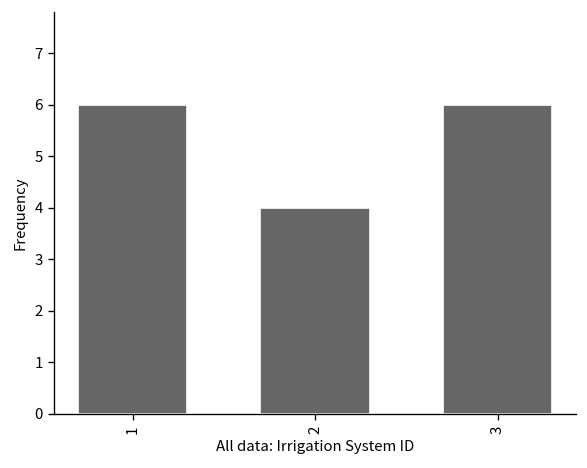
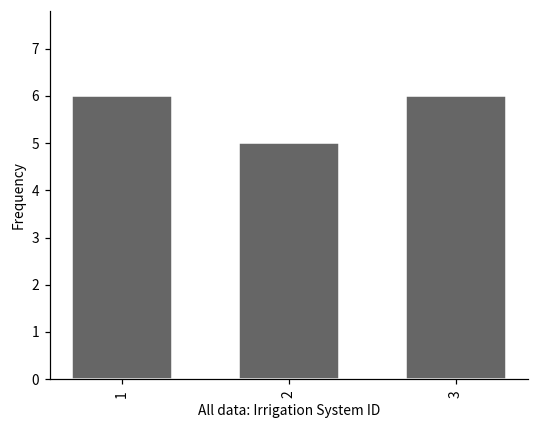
  {
    "1": 6,
-   "2": 4,
+   "2": 5,
    "3": 6
  }
